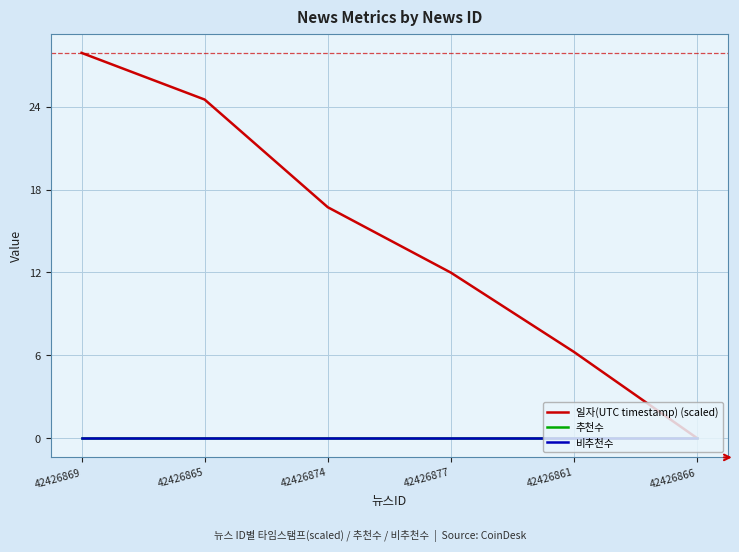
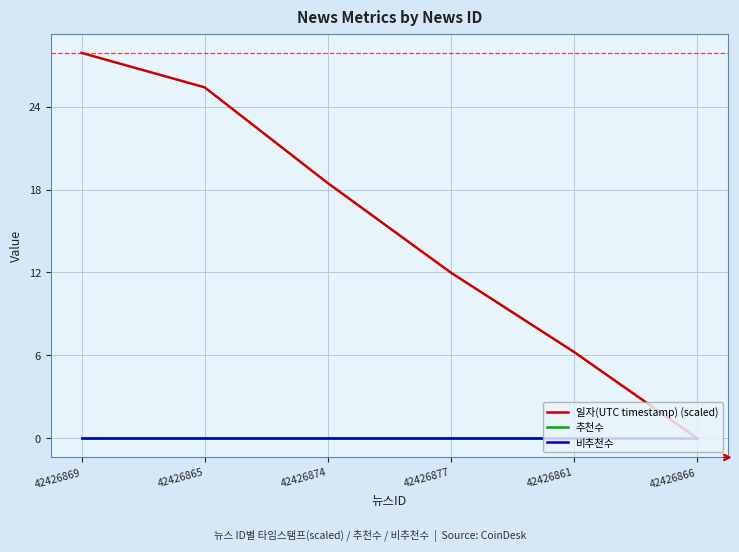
  {
    "일자(UTC timestamp) (scaled)": {
      "42426869": 27.9,
-     "42426865": 24.5,
-     "42426874": 16.7,
+     "42426865": 25.4,
+     "42426874": 18.5,
      "42426877": 12.0,
      "42426861": 6.2
    },
    "비추천수": {
      "42426869": 0.0,
      "42426865": 0.0,
      "42426874": 0.0,
      "42426877": 0.0
    }
  }
